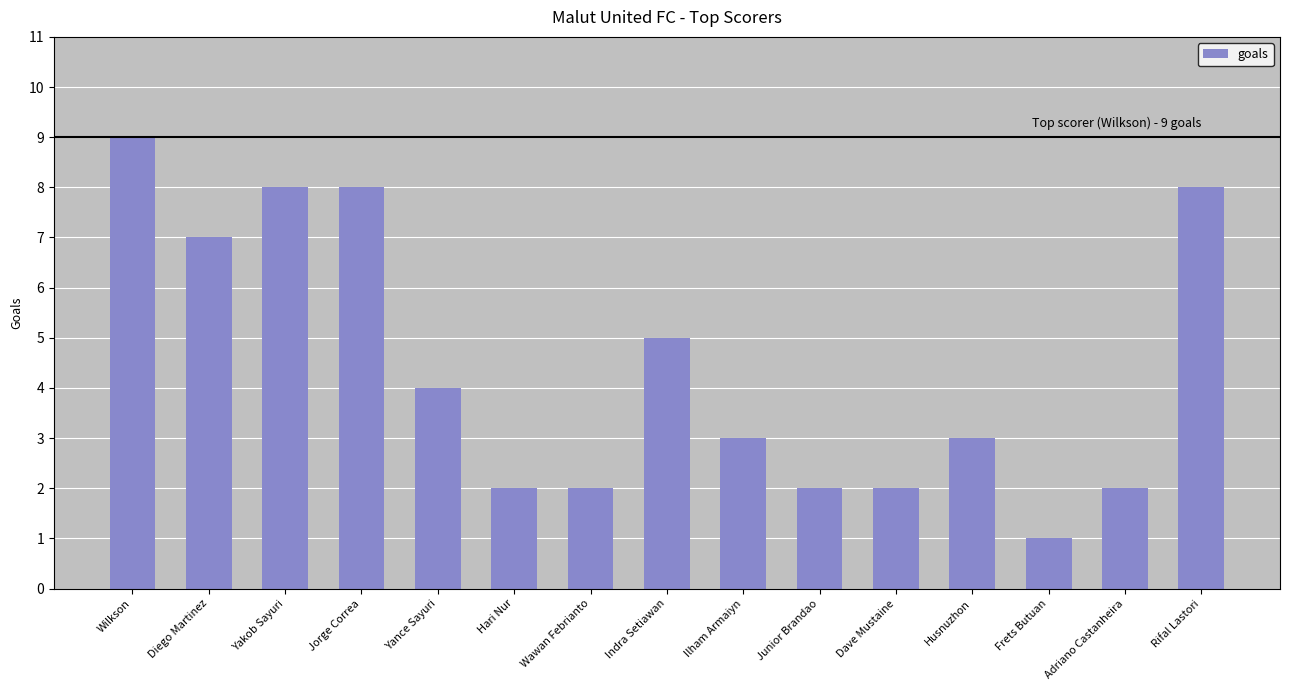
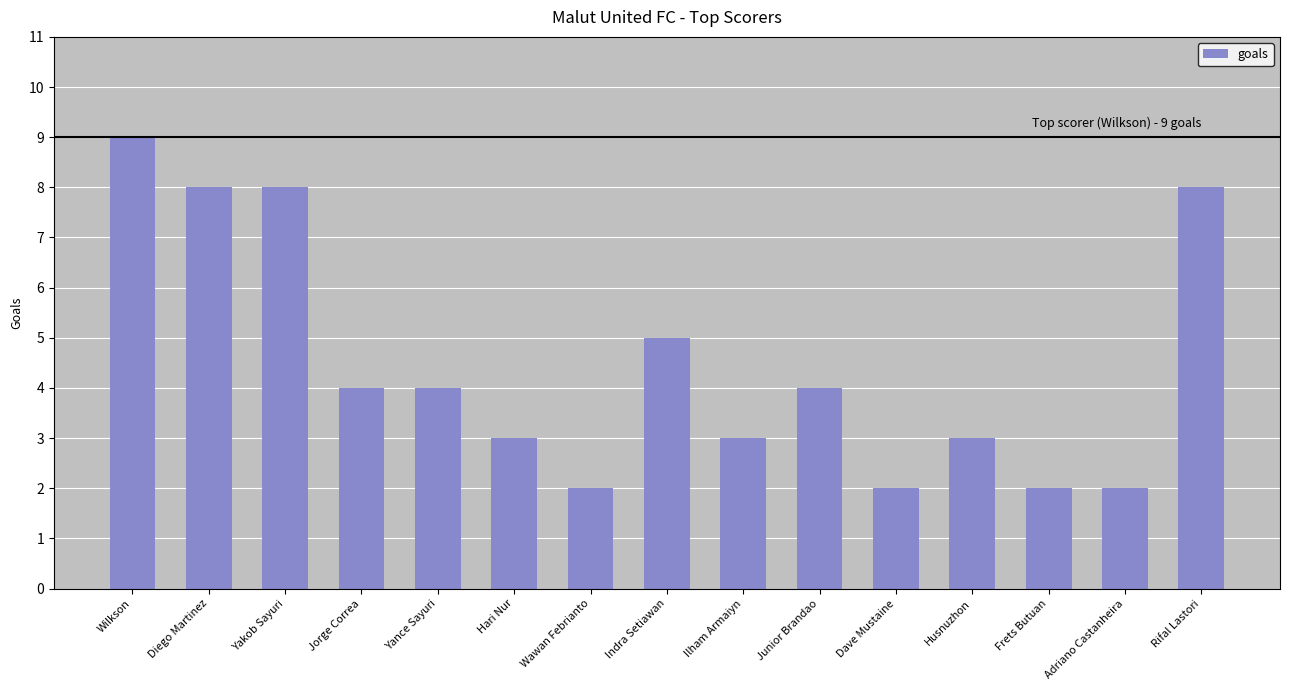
  {
    "Wilkson": 9,
-   "Diego Martinez": 7,
+   "Diego Martinez": 8,
    "Yakob Sayuri": 8,
-   "Jorge Correa": 8,
+   "Jorge Correa": 4,
    "Yance Sayuri": 4,
-   "Hari Nur": 2,
+   "Hari Nur": 3,
    "Wawan Febrianto": 2,
    "Indra Setiawan": 5,
    "Ilham Armaiyn": 3,
-   "Junior Brandao": 2,
+   "Junior Brandao": 4,
    "Dave Mustaine": 2,
    "Husnuzhon": 3,
-   "Frets Butuan": 1,
+   "Frets Butuan": 2,
    "Adriano Castanheira": 2,
    "Rifal Lastori": 8
  }
